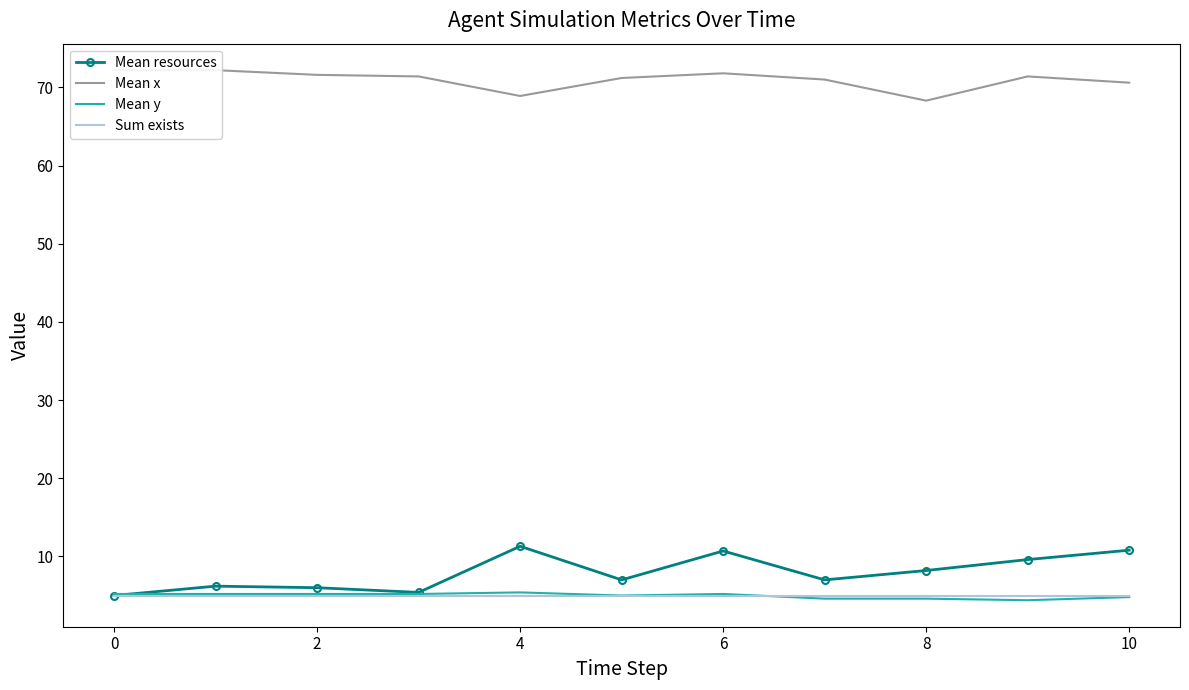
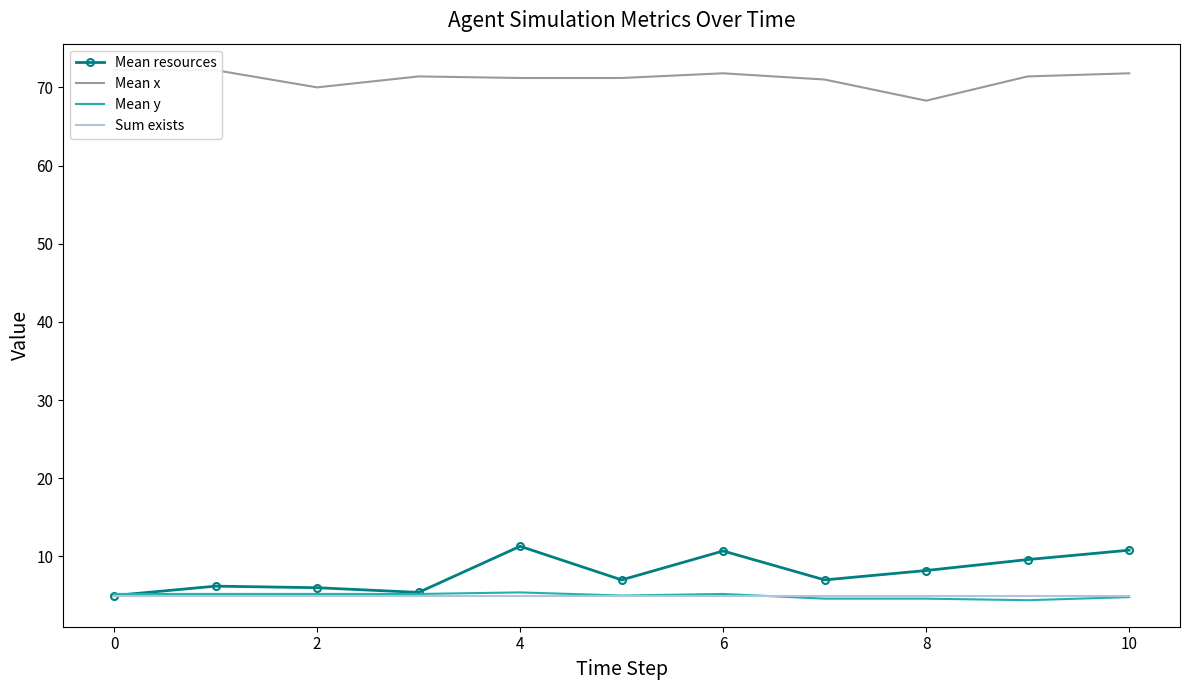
  {
    "Mean resources": {
      "2": 6,
      "4": 11,
      "6": 11,
      "8": 8,
      "10": 11
    },
    "Mean x": {
-     "2": 72,
-     "4": 69,
+     "2": 70,
+     "4": 71,
      "6": 72,
      "8": 68,
-     "10": 71
+     "10": 72
    },
    "Mean y": {
      "4": 5,
      "8": 5
    },
    "Sum exists": {
      "4": 5,
      "8": 5
    }
  }
